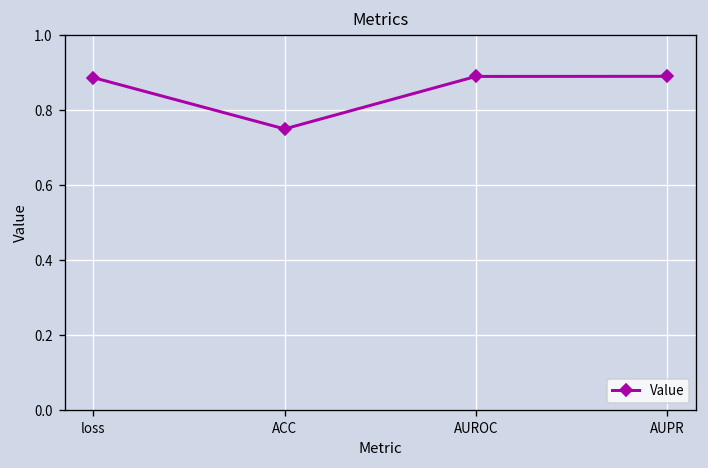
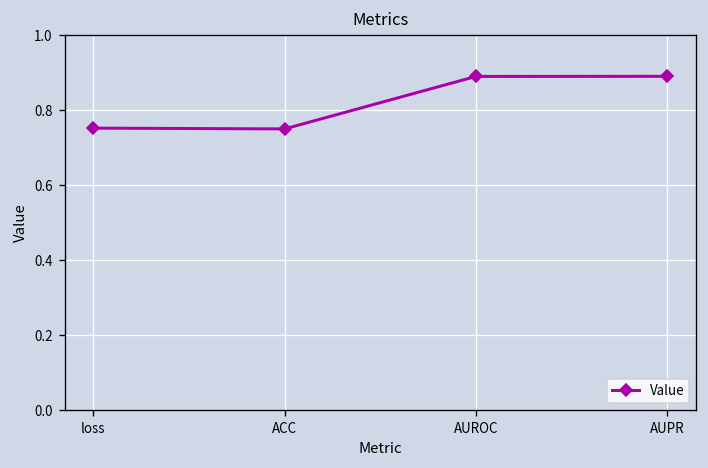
  {
-   "loss": 0.89,
+   "loss": 0.75,
    "ACC": 0.75,
    "AUROC": 0.89,
    "AUPR": 0.89
  }
